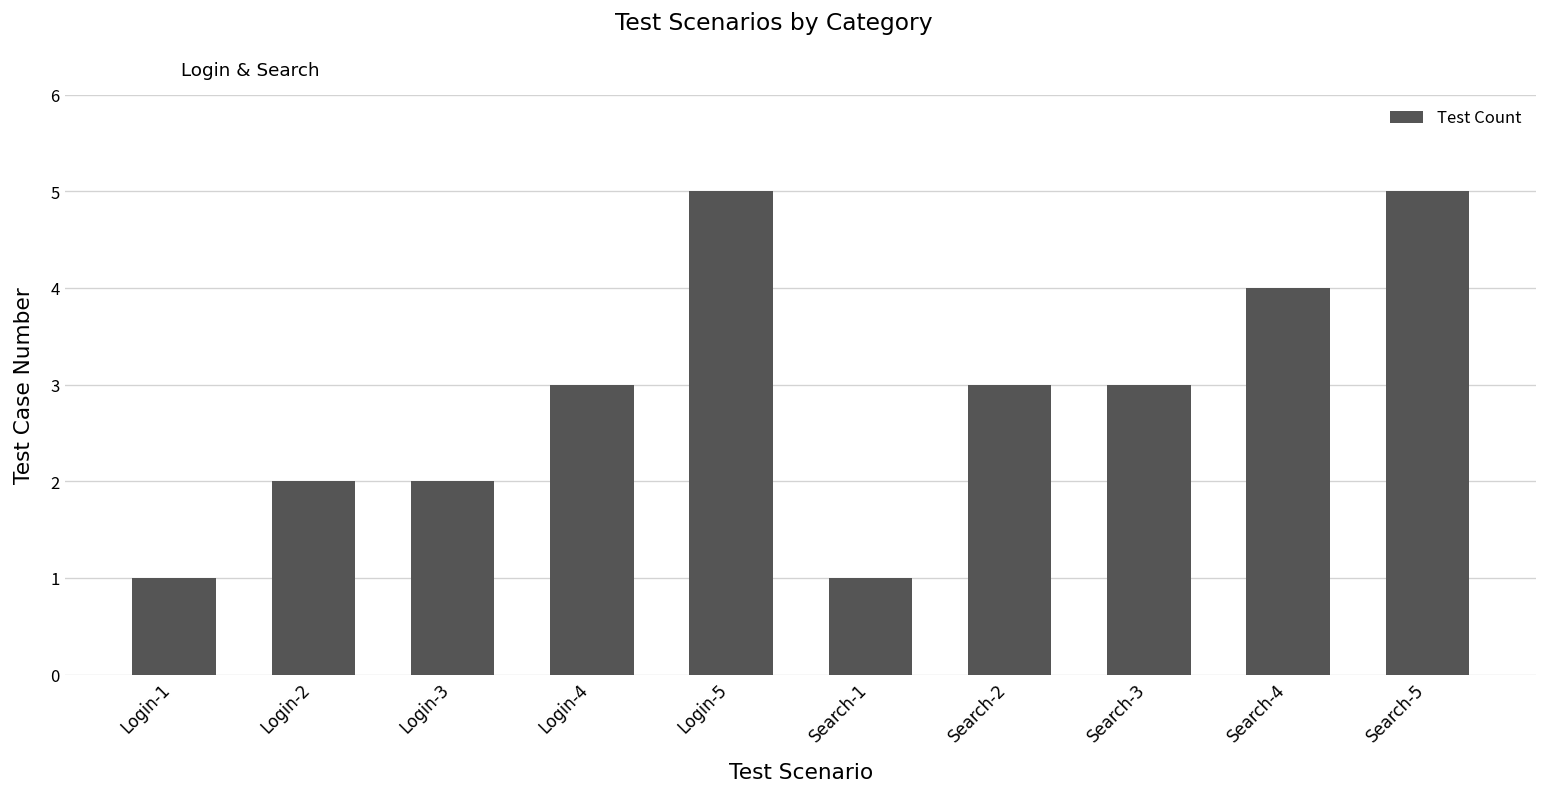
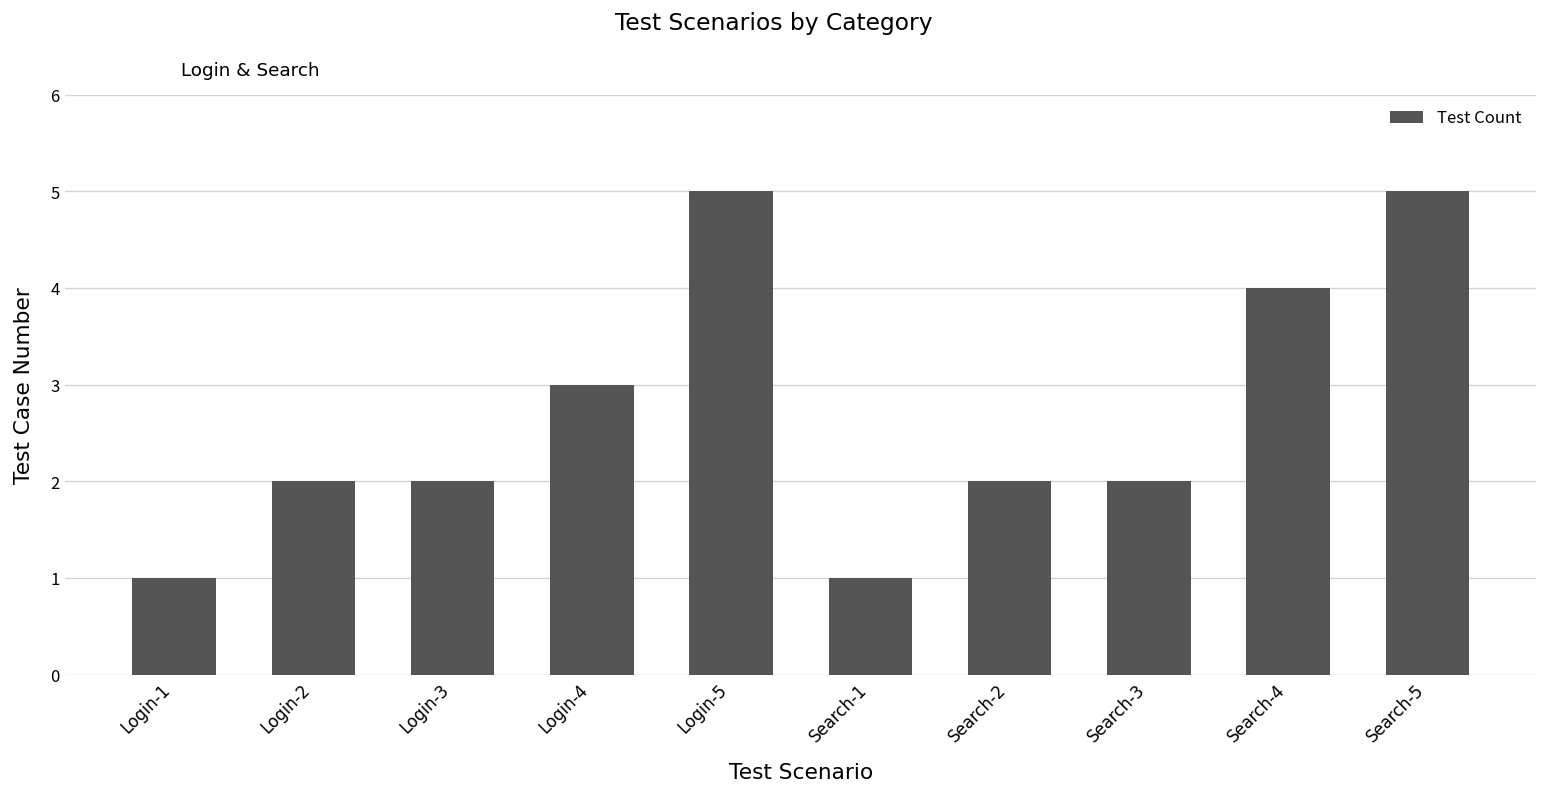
  {
    "Login-1": 1,
    "Login-2": 2,
    "Login-3": 2,
    "Login-4": 3,
    "Login-5": 5,
    "Search-1": 1,
-   "Search-2": 3,
-   "Search-3": 3,
+   "Search-2": 2,
+   "Search-3": 2,
    "Search-4": 4,
    "Search-5": 5
  }
